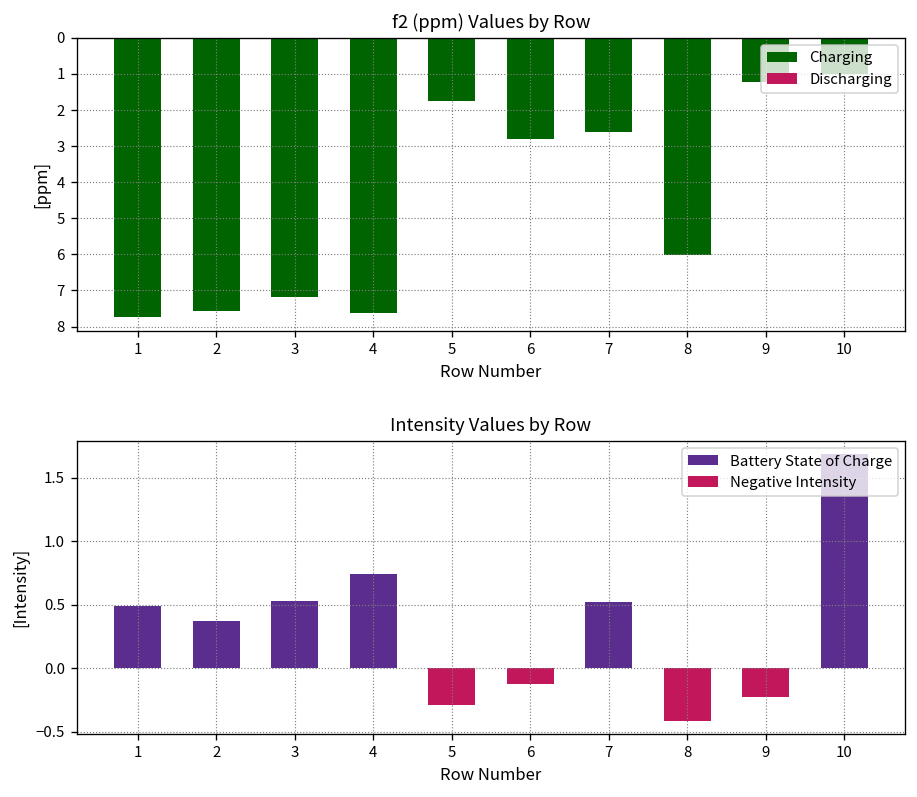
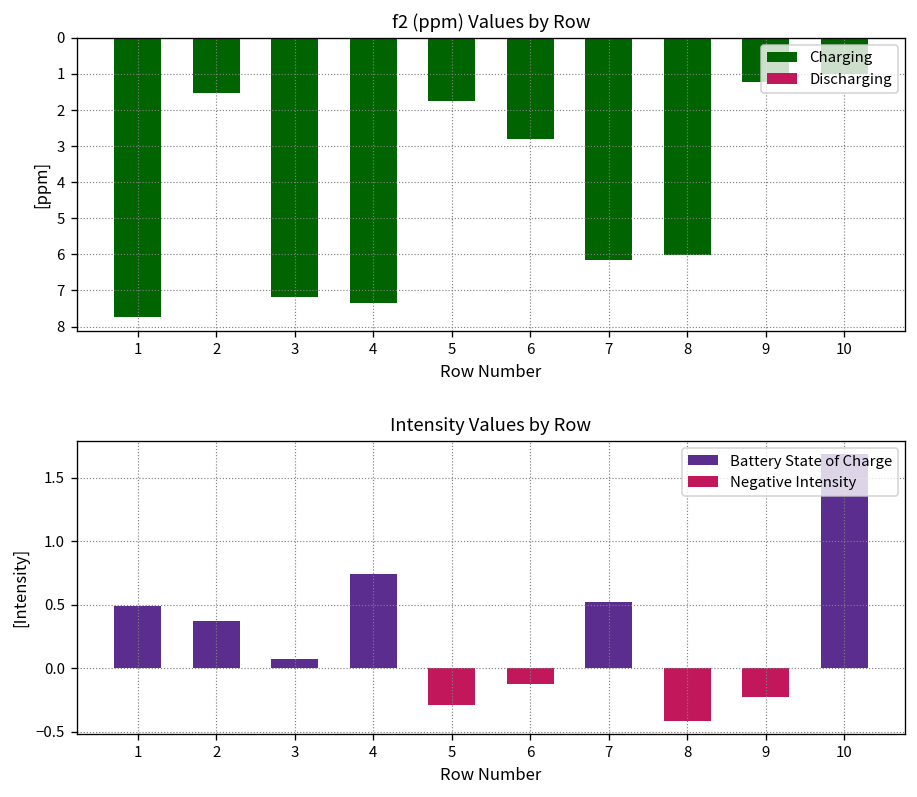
  {
    "f2 (ppm) Values by Row": {
      "Charging": {
        "1": 7.7,
-       "2": 7.6,
+       "2": 1.5,
        "3": 7.2,
-       "4": 7.6,
+       "4": 7.4,
        "5": 1.8,
        "6": 2.8,
-       "7": 2.6,
+       "7": 6.1,
        "8": 6.0
      },
      "Discharging": {
        "1": 0.0,
        "2": 0.0,
        "3": 0.0,
        "4": 0.0,
        "5": 0.0,
        "6": 0.0,
        "7": 0.0,
        "8": 0.0,
        "9": 0.0,
        "10": 0.0
      }
    },
    "Intensity Values by Row": {
      "Battery State of Charge": {
        "1": 0.49,
        "2": 0.37,
-       "3": 0.53,
+       "3": 0.07,
        "4": 0.74,
        "5": 0.00,
        "6": 0.00,
        "7": 0.52,
        "8": 0.00,
        "9": 0.00
      },
      "Negative Intensity": {
        "1": 0.00,
        "2": 0.00,
        "3": 0.00,
        "4": 0.00,
        "5": -0.29,
        "6": -0.12,
        "7": 0.00,
        "8": -0.42,
        "9": -0.23,
        "10": 0.00
      }
    }
  }
